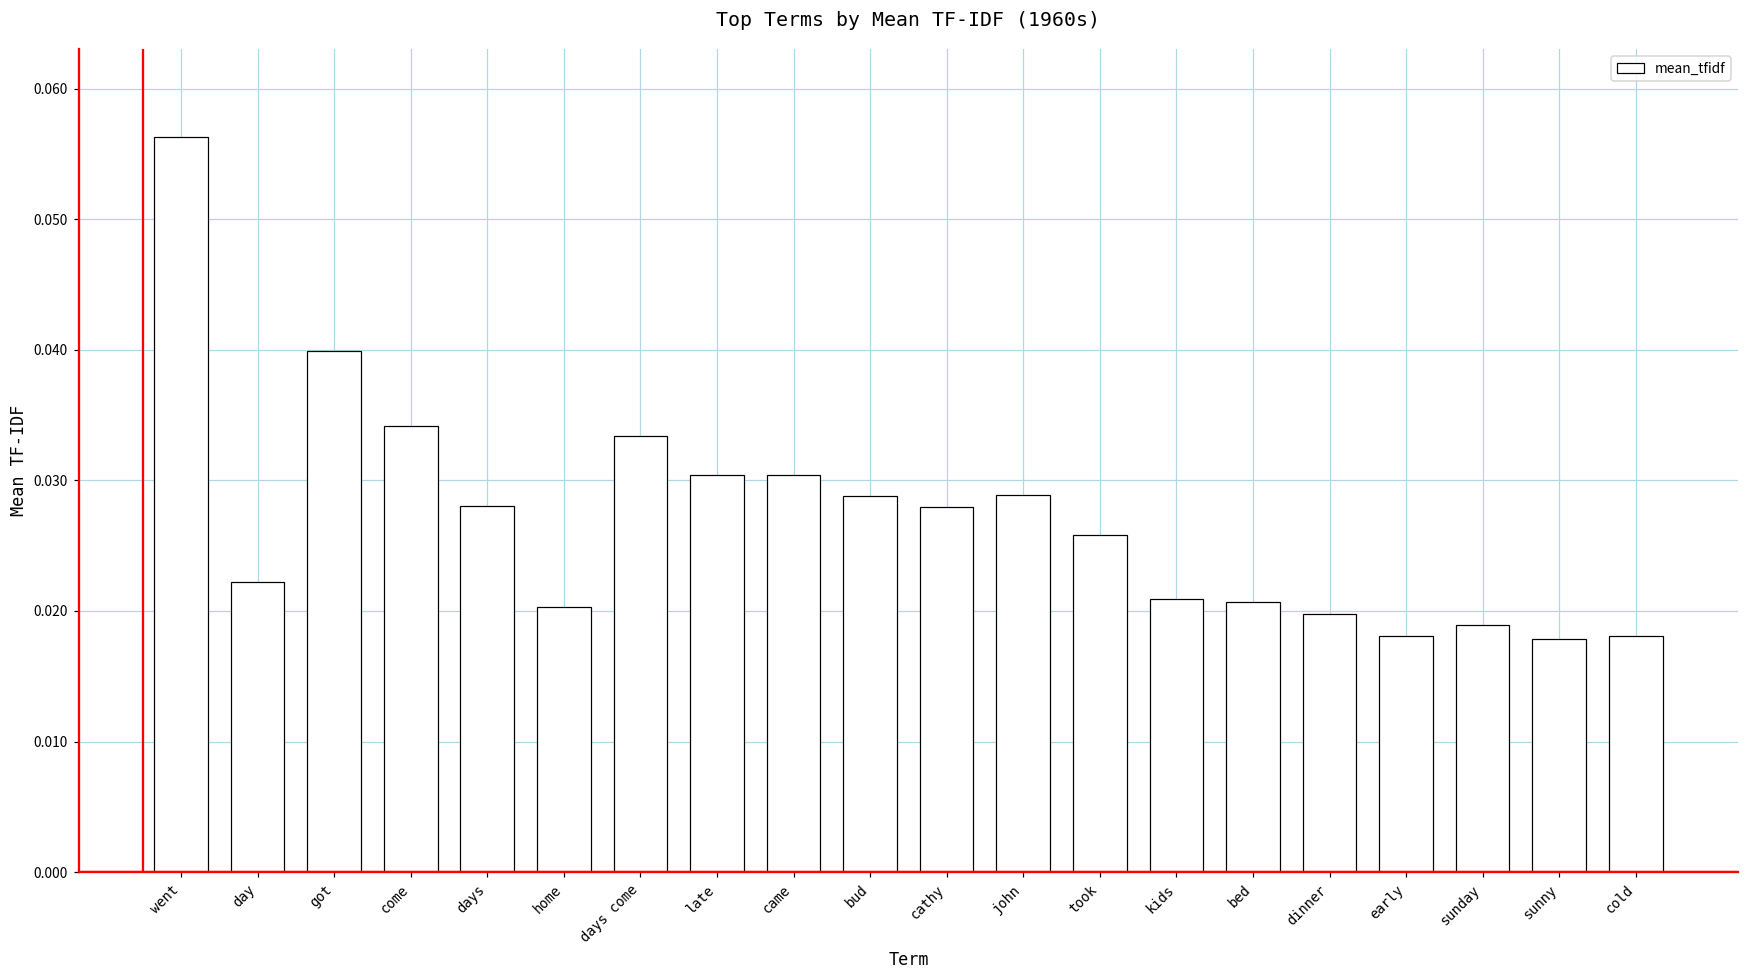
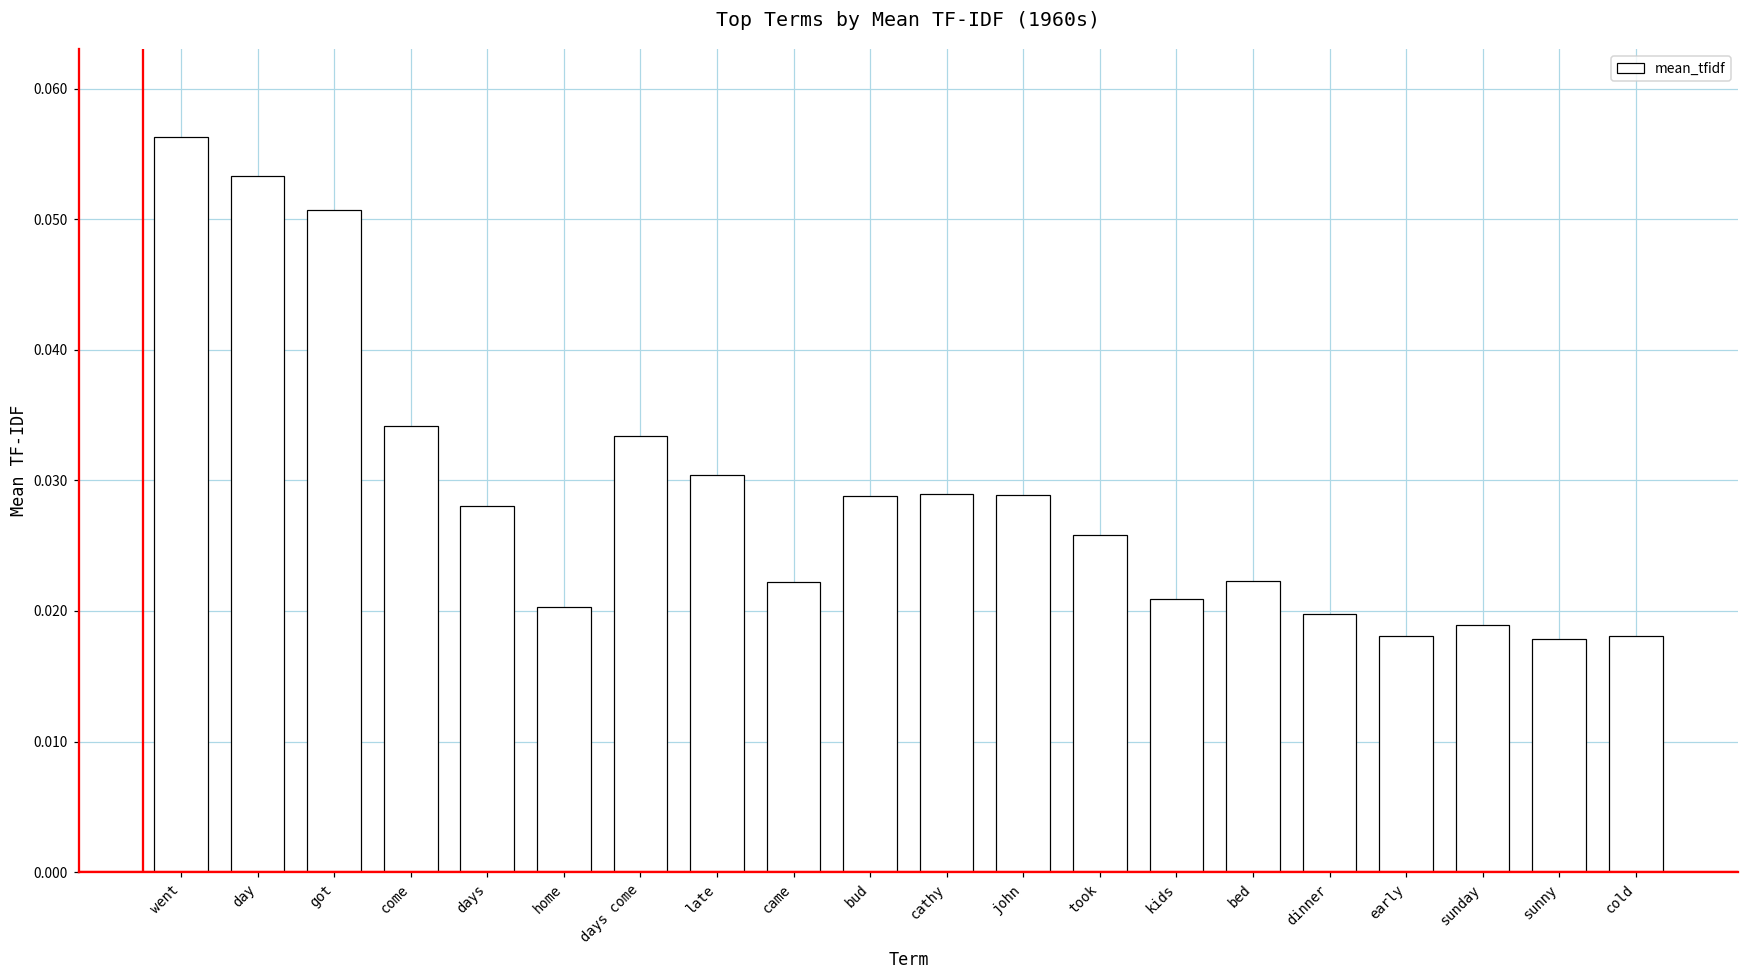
  {
    "went": 0.0563,
-   "day": 0.0222,
-   "got": 0.0399,
+   "day": 0.0533,
+   "got": 0.0507,
    "come": 0.0342,
    "days": 0.0280,
    "home": 0.0203,
    "days come": 0.0334,
    "late": 0.0304,
-   "came": 0.0304,
+   "came": 0.0222,
    "bud": 0.0288,
-   "cathy": 0.0279,
+   "cathy": 0.0290,
    "john": 0.0289,
    "took": 0.0258,
    "kids": 0.0210,
-   "bed": 0.0207,
+   "bed": 0.0223,
    "dinner": 0.0198,
    "early": 0.0180,
    "sunday": 0.0190,
    "sunny": 0.0178,
    "cold": 0.0181
  }
